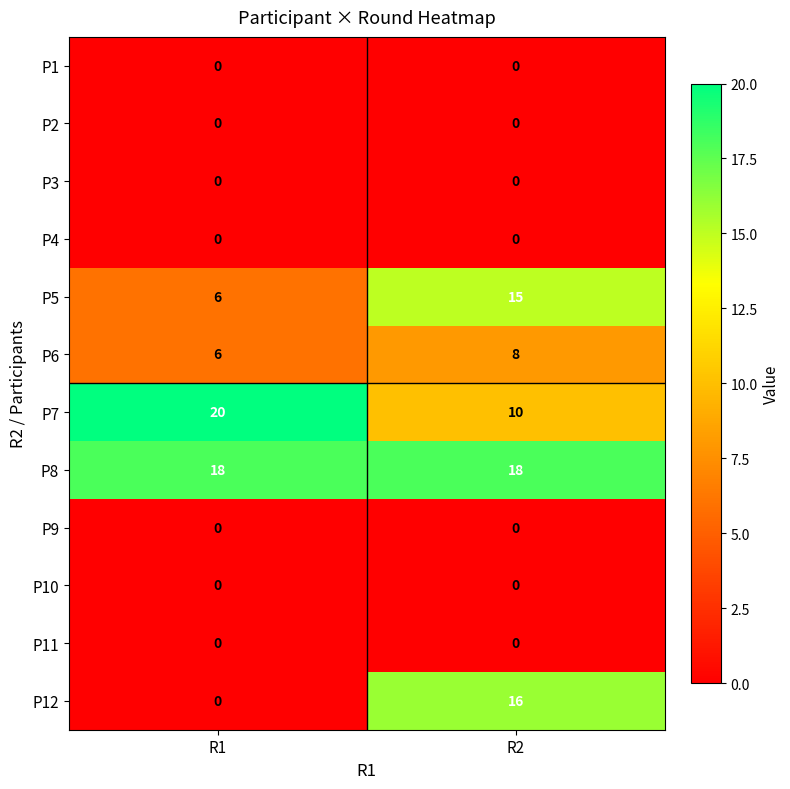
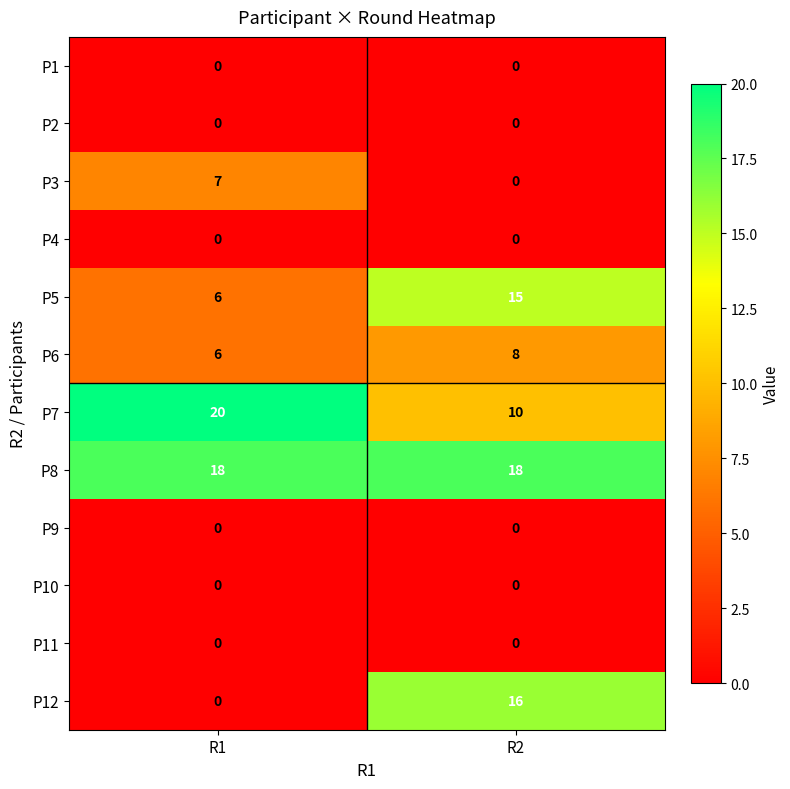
  {
    "P1": {
      "R1": 0,
      "R2": 0
    },
    "P2": {
      "R1": 0,
      "R2": 0
    },
    "P3": {
-     "R1": 0,
+     "R1": 7,
      "R2": 0
    },
    "P4": {
      "R1": 0,
      "R2": 0
    },
    "P5": {
      "R1": 6,
      "R2": 15
    },
    "P6": {
      "R1": 6,
      "R2": 8
    },
    "P7": {
      "R1": 20,
      "R2": 10
    },
    "P8": {
      "R1": 18,
      "R2": 18
    },
    "P9": {
      "R1": 0,
      "R2": 0
    },
    "P10": {
      "R1": 0,
      "R2": 0
    },
    "P11": {
      "R1": 0,
      "R2": 0
    },
    "P12": {
      "R1": 0,
      "R2": 16
    }
  }
